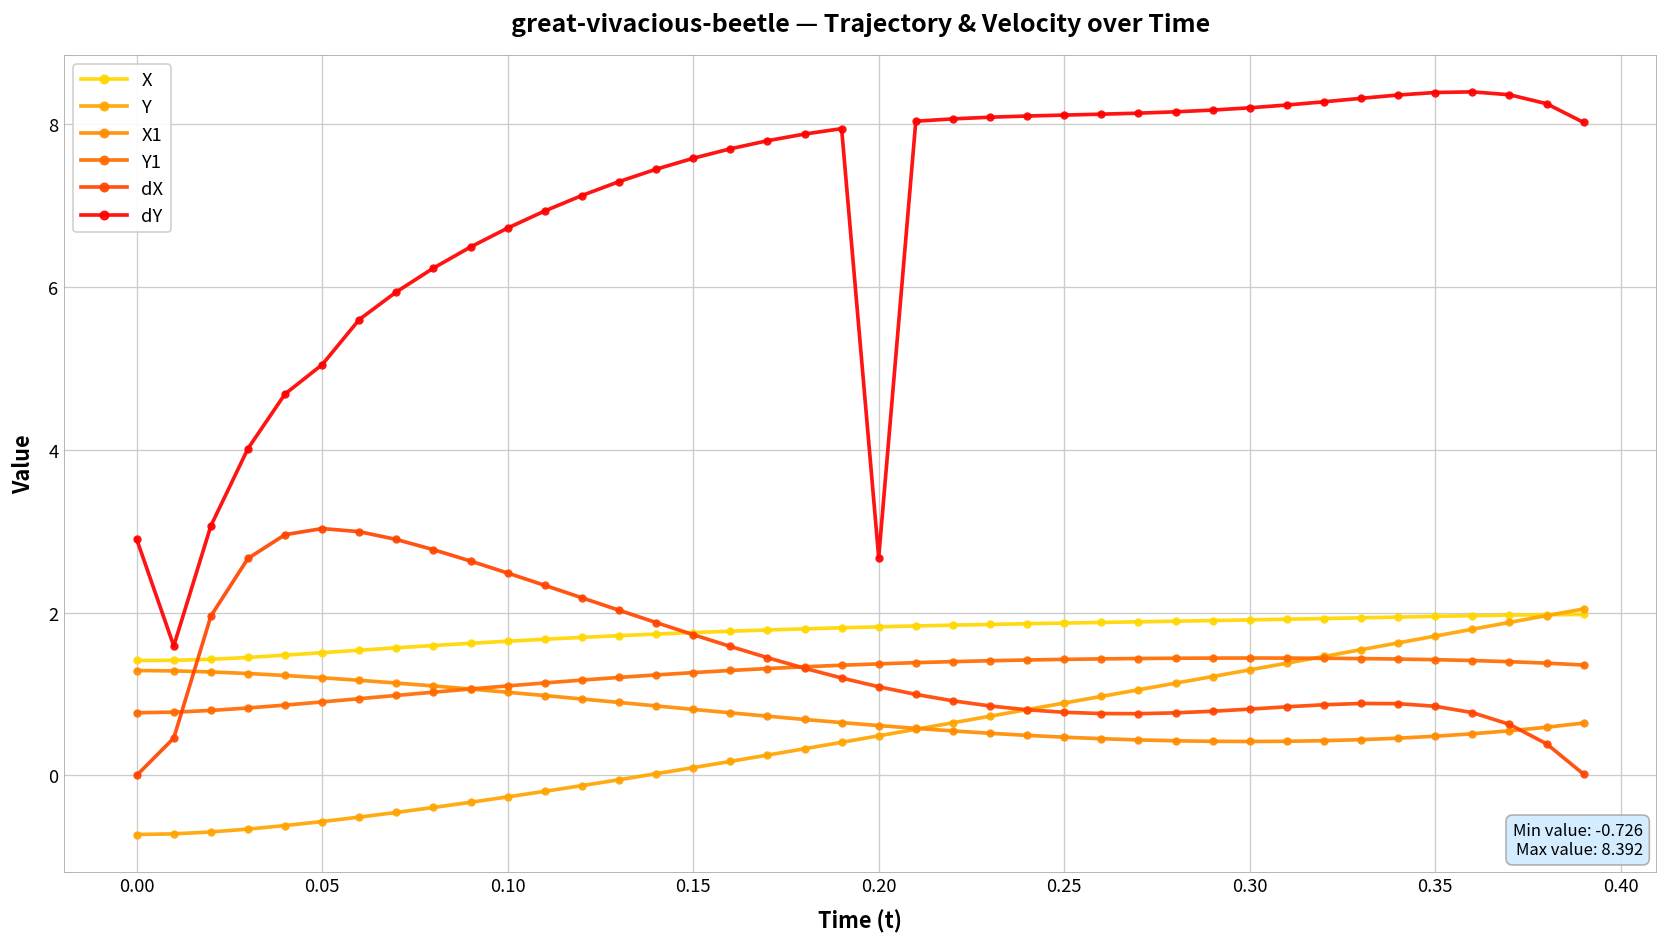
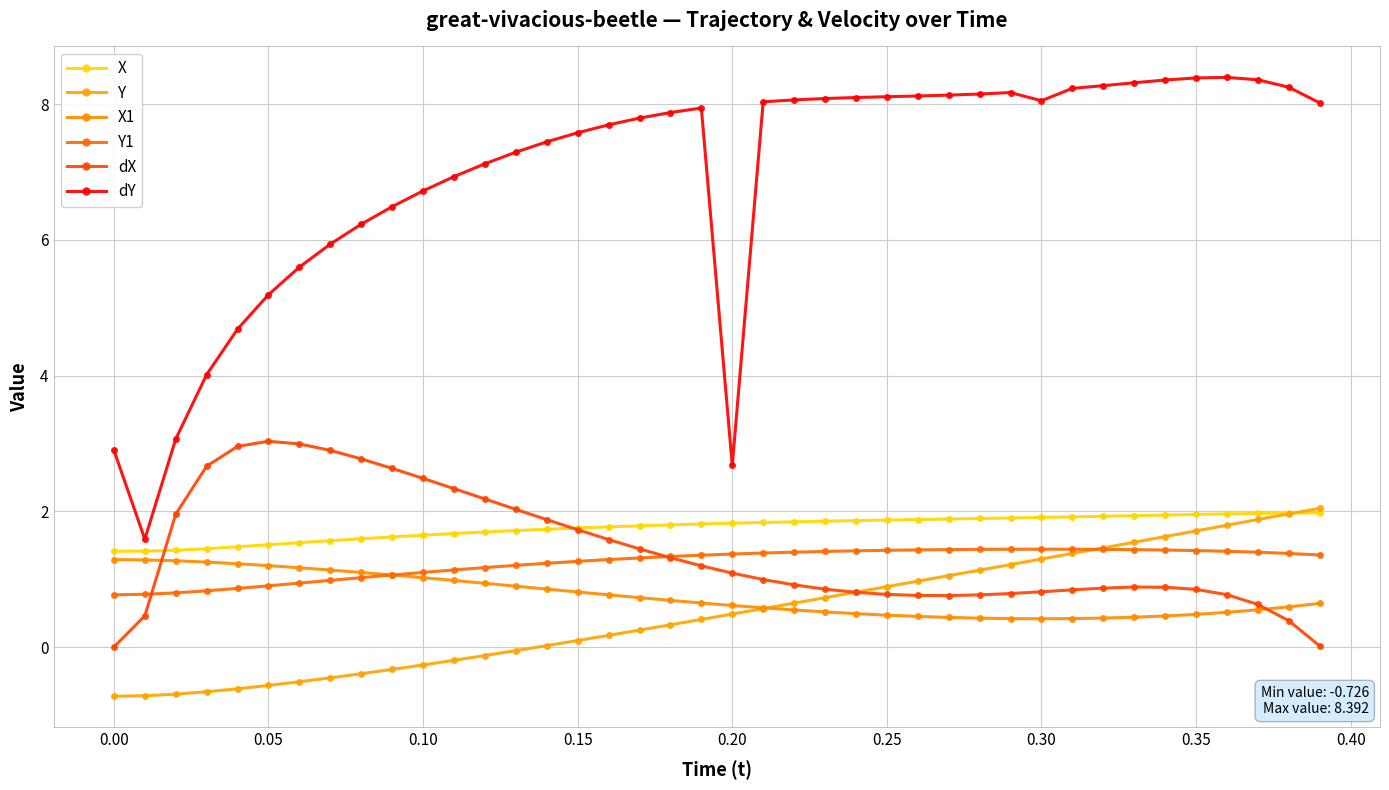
  {
    "dY": {
      "0.00": 2.9,
-     "0.05": 5.0,
+     "0.05": 5.2,
      "0.10": 6.7,
      "0.15": 7.6,
      "0.20": 2.7,
      "0.25": 8.1,
-     "0.30": 8.2,
+     "0.30": 8.0,
      "0.35": 8.4
    }
  }
